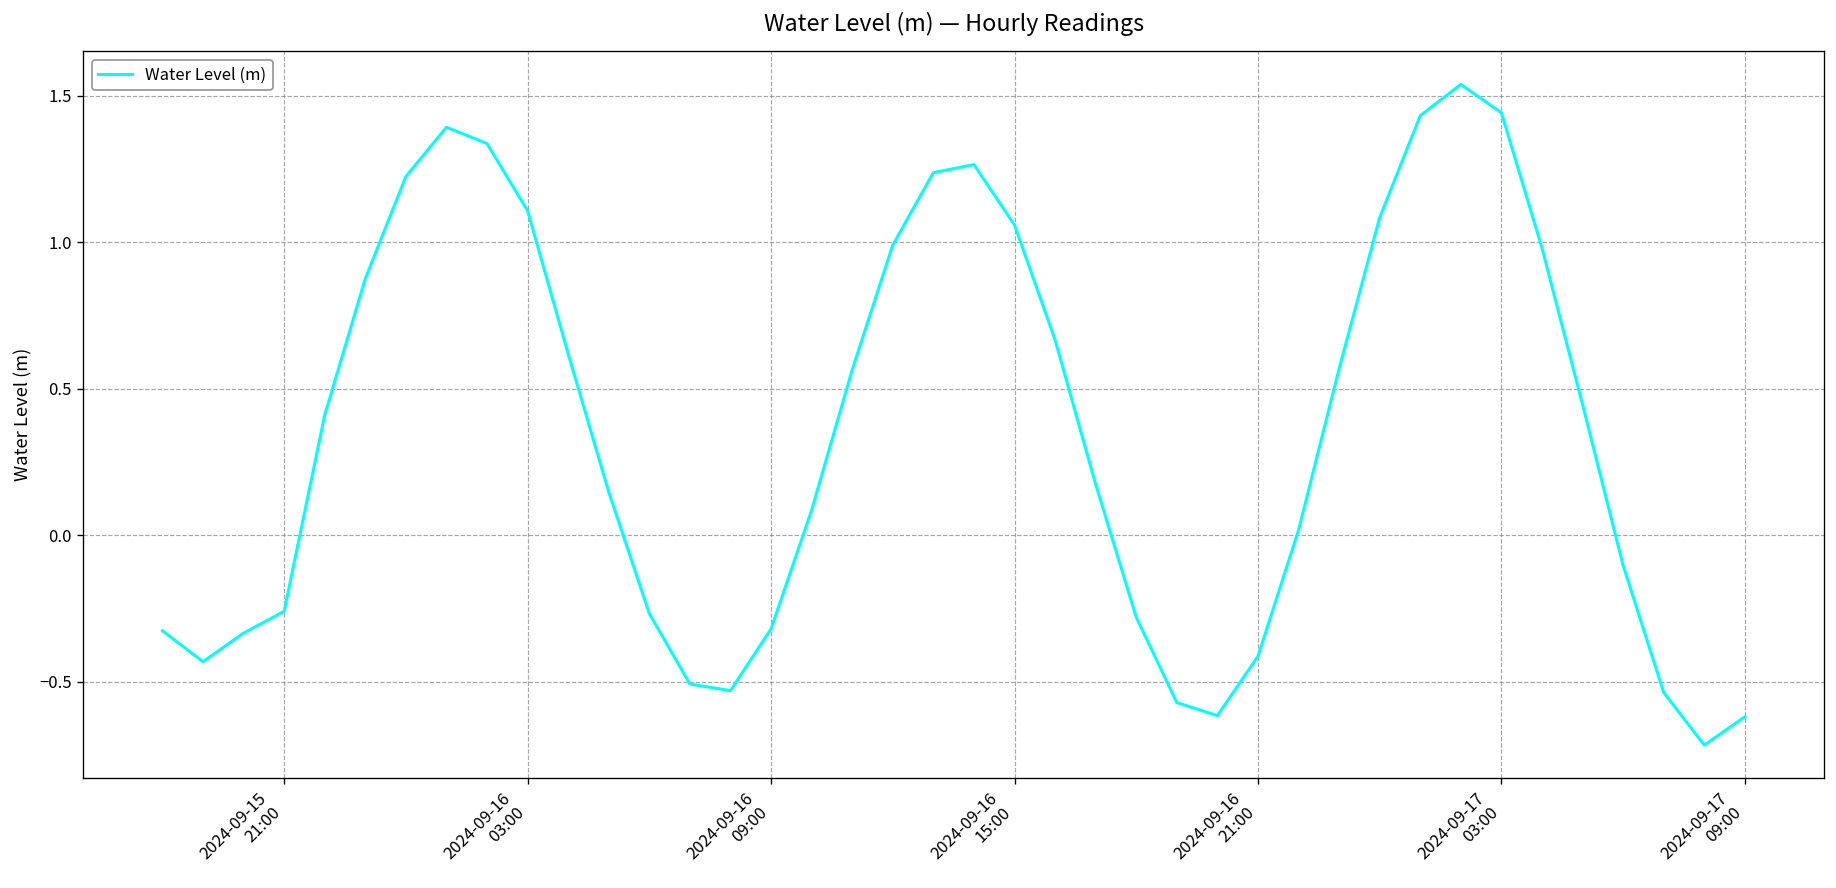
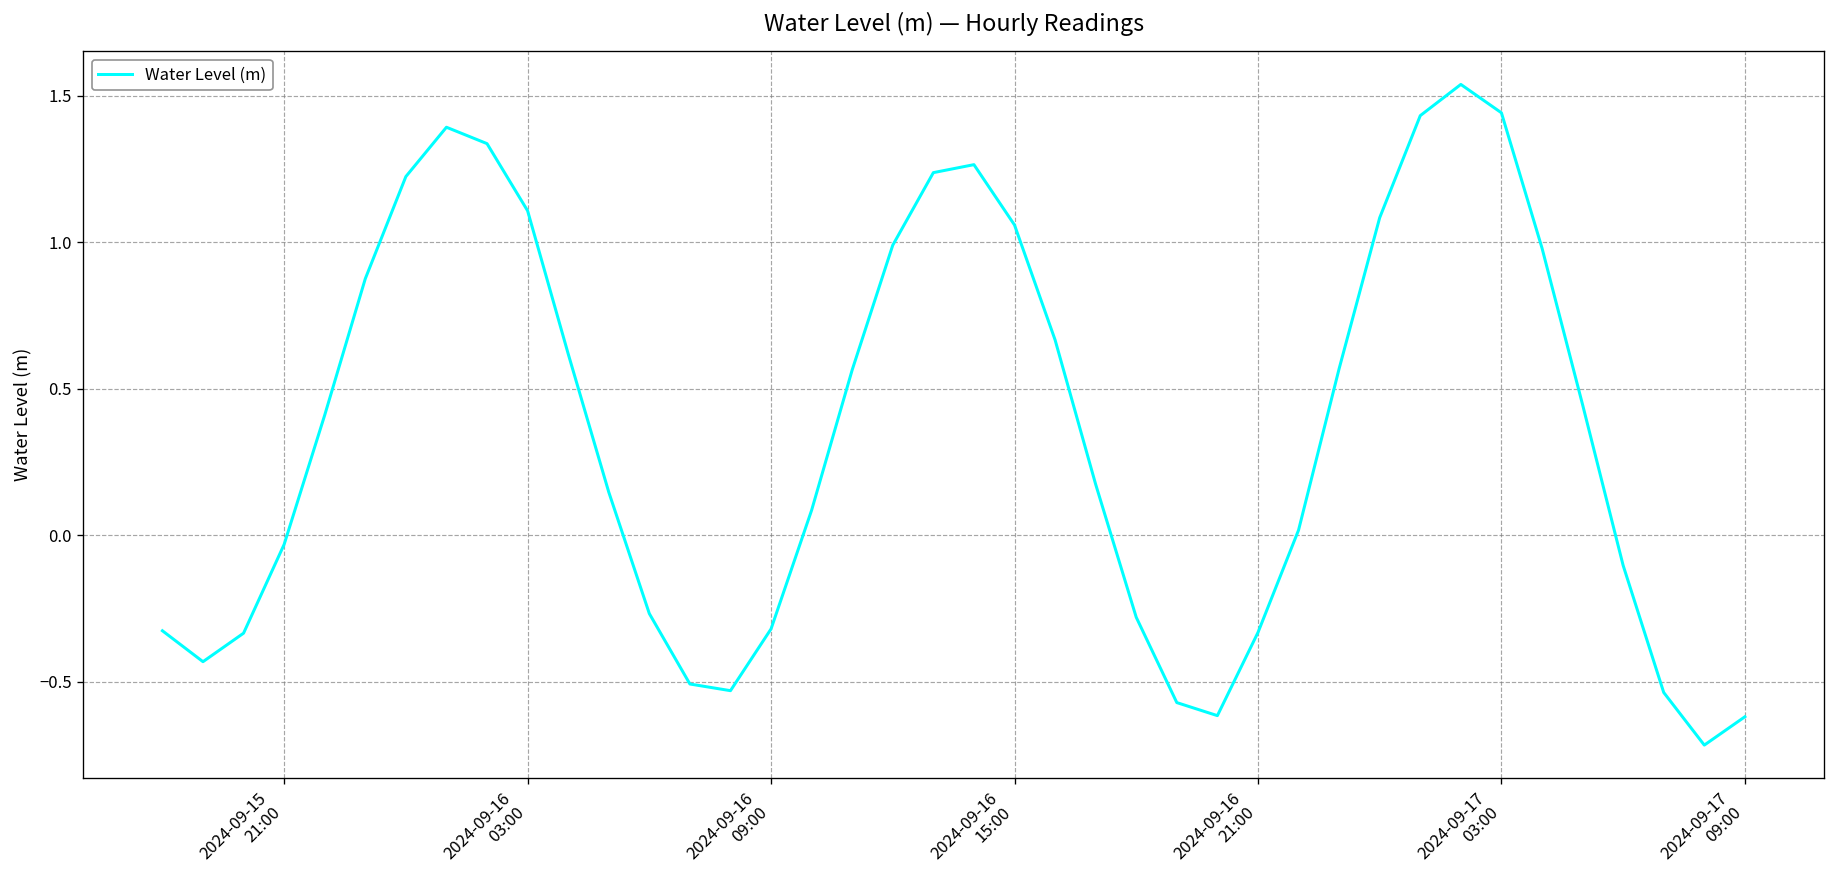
  {
-   "2024-09-15 21:00": -0.26,
+   "2024-09-15 21:00": -0.03,
    "2024-09-16 03:00": 1.11,
    "2024-09-16 09:00": -0.32,
    "2024-09-16 15:00": 1.06,
-   "2024-09-16 21:00": -0.41,
+   "2024-09-16 21:00": -0.33,
    "2024-09-17 03:00": 1.44,
    "2024-09-17 09:00": -0.62
  }
